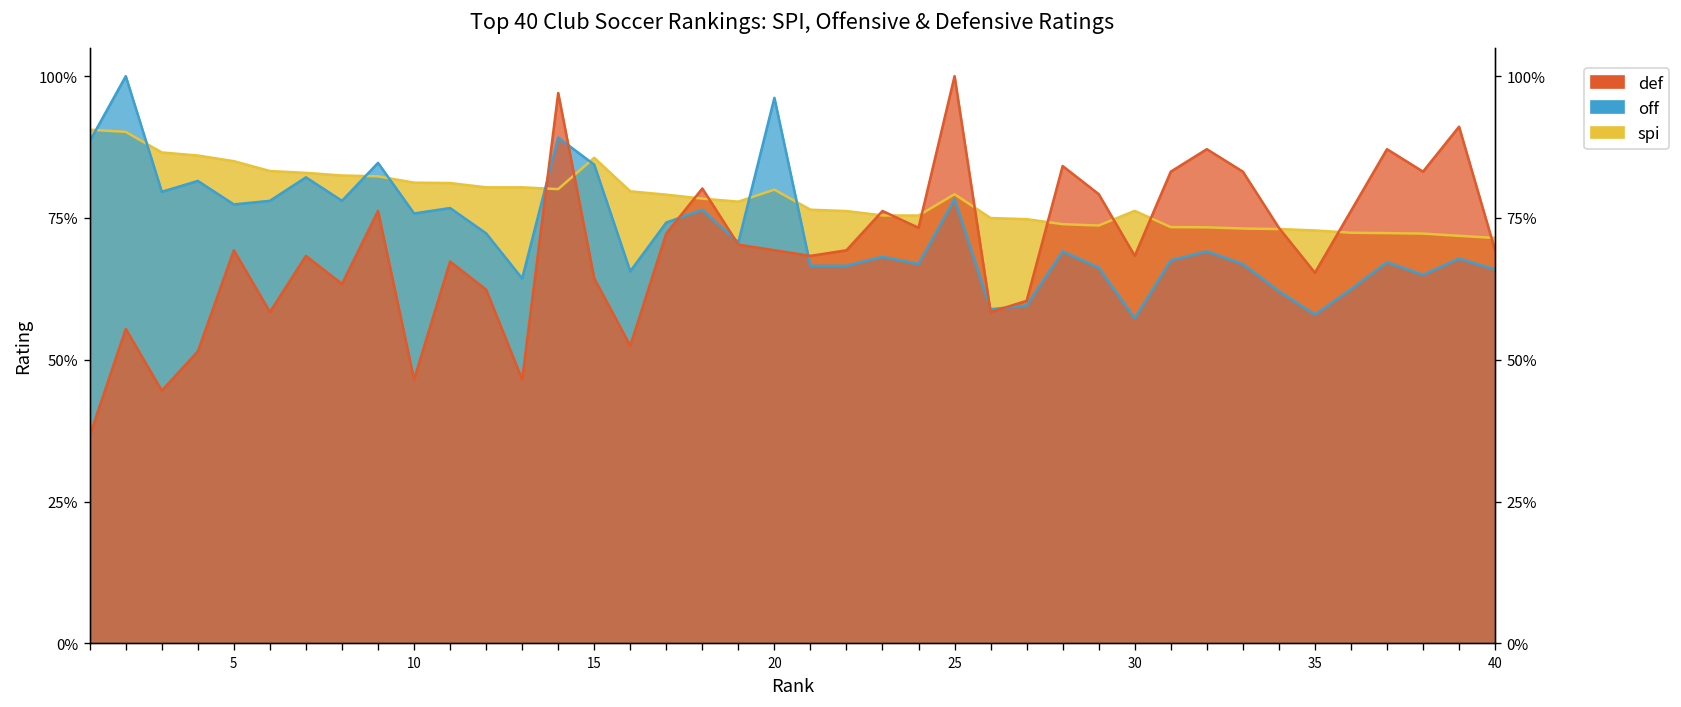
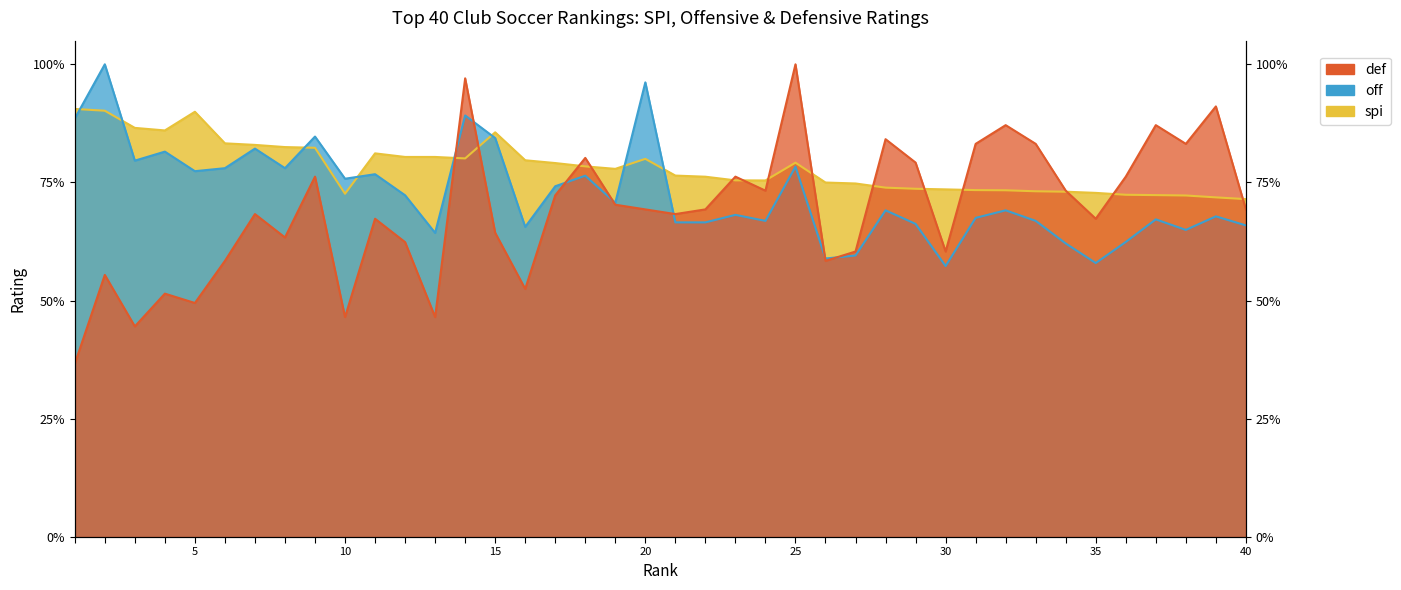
  {
    "spi": {
-     "5": "85%",
-     "10": "81%",
+     "5": "90%",
+     "10": "73%",
      "15": "86%",
      "20": "80%",
      "25": "79%",
-     "30": "76%",
+     "30": "74%",
      "35": "73%",
      "40": "71%"
    },
    "off": {
      "5": "77%",
      "10": "76%",
      "15": "84%",
      "20": "96%",
      "25": "78%",
      "30": "57%",
      "35": "58%",
      "40": "66%"
    },
    "def": {
-     "5": "69%",
+     "5": "50%",
      "10": "47%",
      "15": "64%",
      "20": "69%",
      "25": "100%",
-     "30": "68%",
-     "35": "65%",
+     "30": "60%",
+     "35": "67%",
      "40": "69%"
    }
  }
